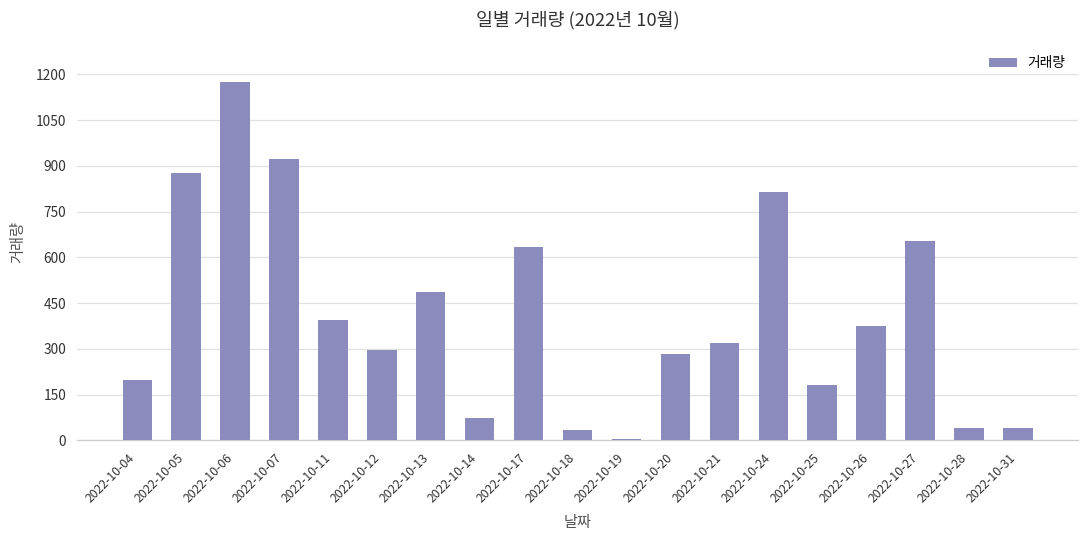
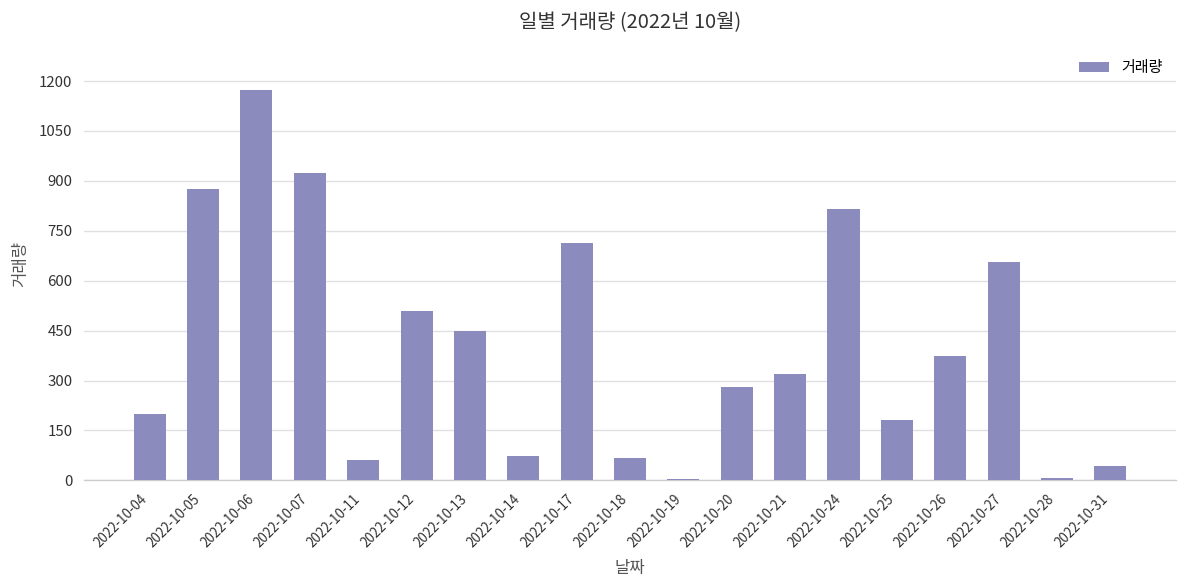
  {
    "2022-10-04": 200,
    "2022-10-05": 880,
    "2022-10-06": 1170,
    "2022-10-07": 920,
-   "2022-10-11": 390,
-   "2022-10-12": 300,
-   "2022-10-13": 490,
+   "2022-10-11": 60,
+   "2022-10-12": 510,
+   "2022-10-13": 450,
    "2022-10-14": 70,
-   "2022-10-17": 630,
-   "2022-10-18": 40,
+   "2022-10-17": 710,
+   "2022-10-18": 70,
    "2022-10-20": 280,
    "2022-10-21": 320,
    "2022-10-24": 820,
    "2022-10-25": 180,
    "2022-10-26": 380,
    "2022-10-27": 660,
-   "2022-10-28": 40,
+   "2022-10-28": 10,
    "2022-10-31": 40
  }
